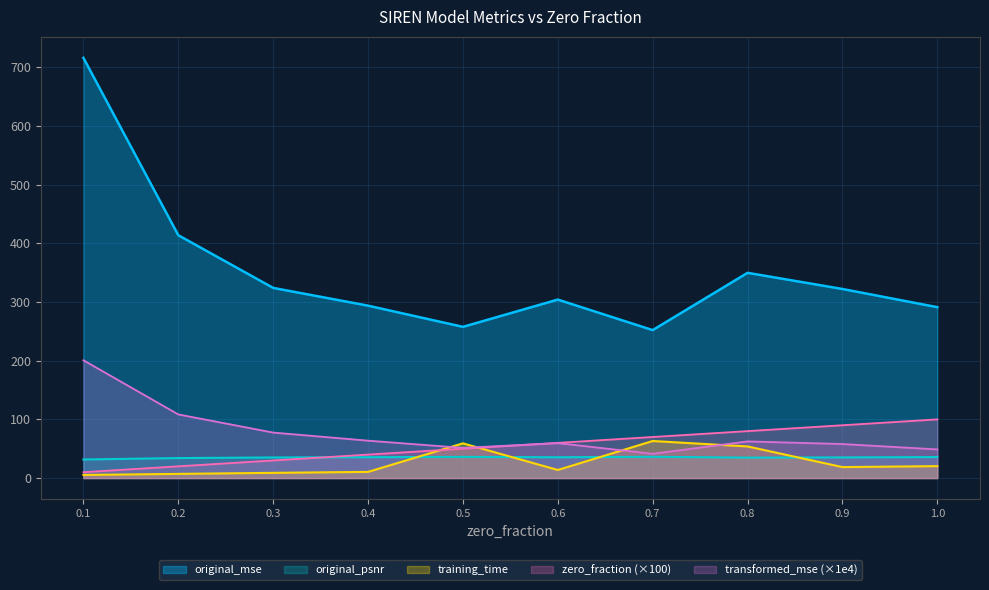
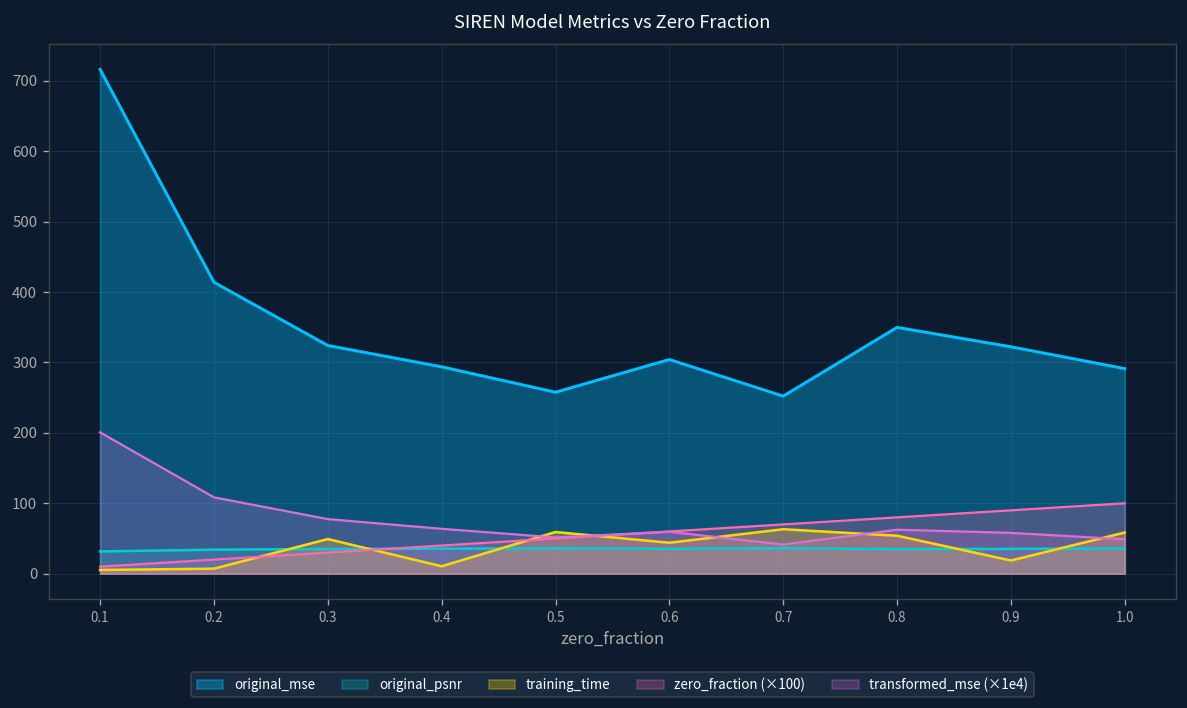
  {
    "training_time": {
      "0.1": 10,
      "0.2": 10,
-     "0.3": 10,
+     "0.3": 50,
      "0.4": 10,
      "0.5": 60,
-     "0.6": 10,
+     "0.6": 40,
      "0.7": 60,
      "0.8": 50,
      "0.9": 20,
-     "1.0": 20
+     "1.0": 60
    }
  }
